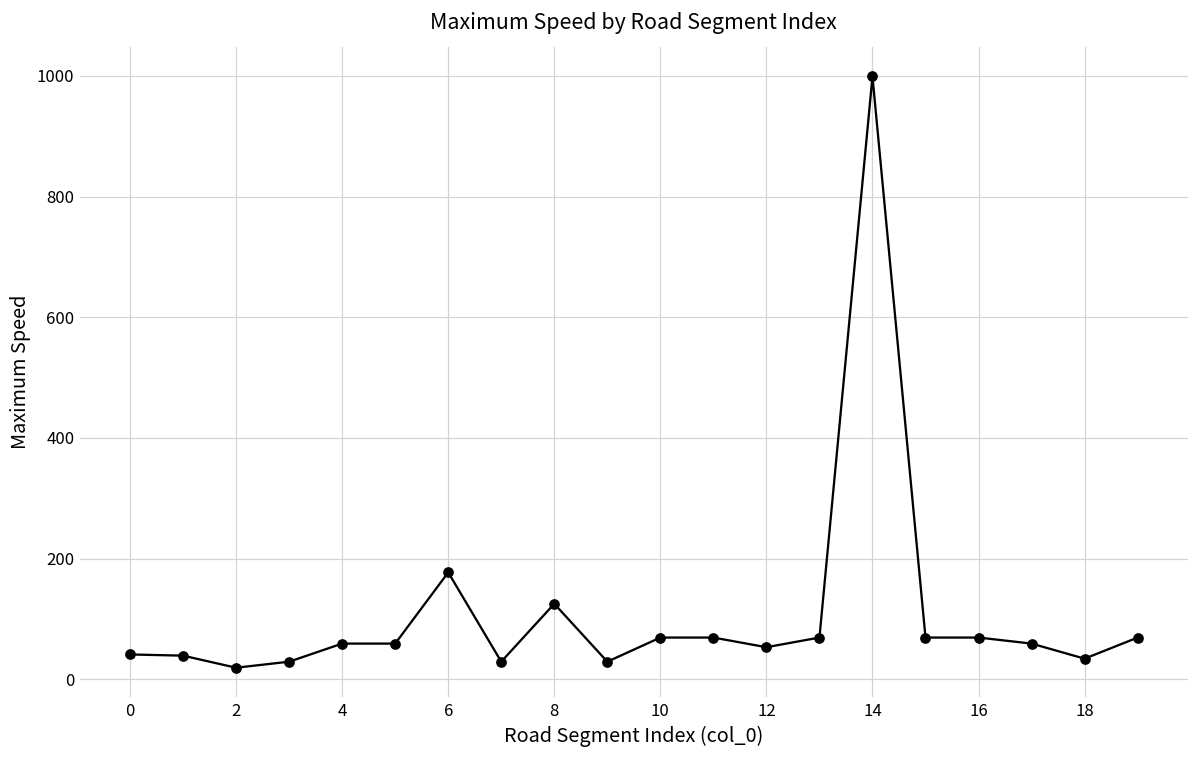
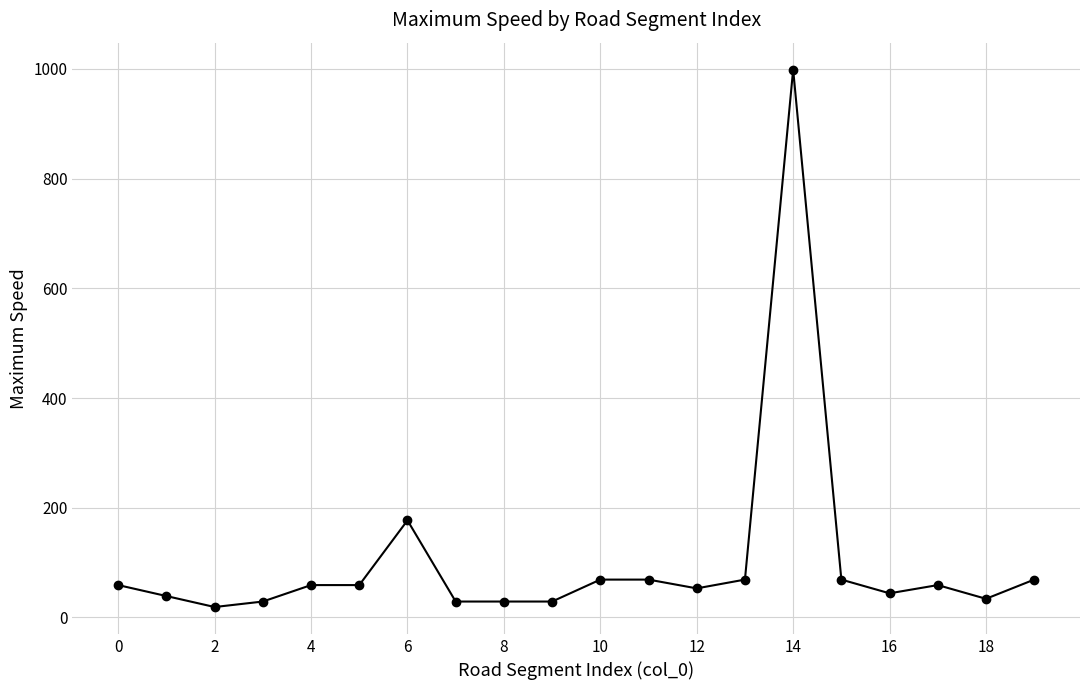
  {
-   "0": 40,
+   "0": 60,
    "2": 20,
    "4": 60,
    "6": 180,
-   "8": 130,
+   "8": 30,
    "10": 70,
    "12": 50,
    "14": 1000,
-   "16": 70,
+   "16": 40,
    "18": 30
  }
